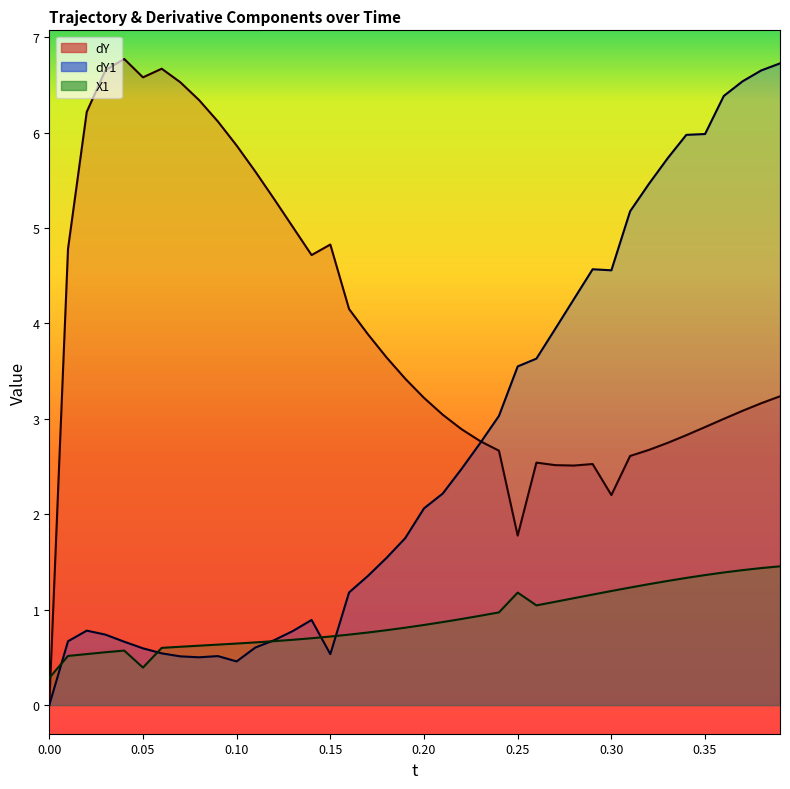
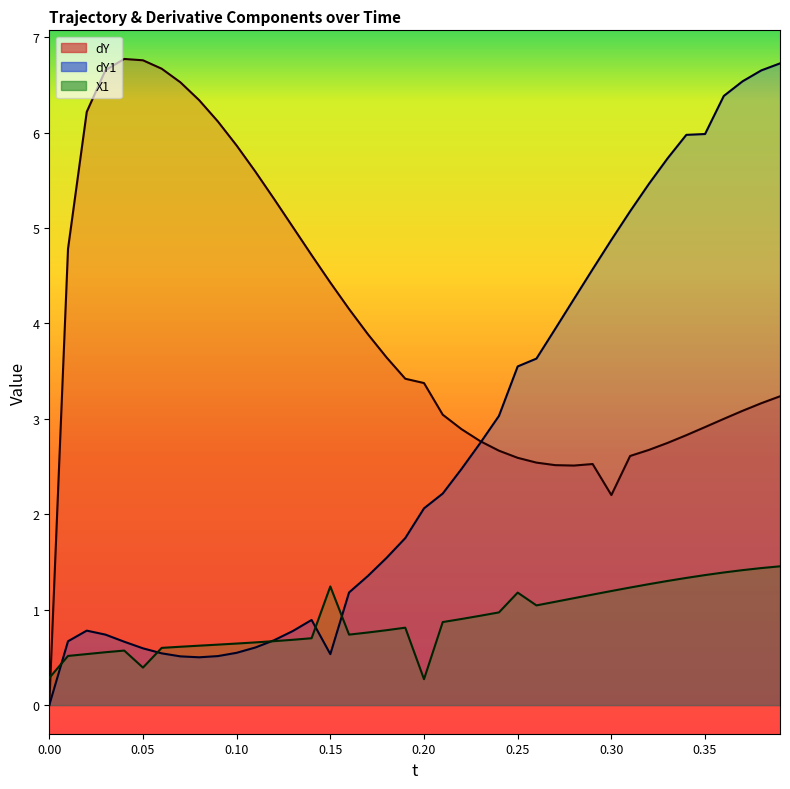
  {
    "dY": {
-     "0.05": 6.6,
+     "0.05": 6.8,
      "0.10": 5.9,
-     "0.15": 4.8,
-     "0.20": 3.2,
-     "0.25": 1.8,
+     "0.15": 4.4,
+     "0.20": 3.4,
+     "0.25": 2.6,
      "0.30": 2.2,
      "0.35": 2.9
    },
    "dY1": {
      "0.05": 0.6,
-     "0.10": 0.46,
+     "0.10": 0.55,
      "0.15": 0.5,
      "0.20": 2.1,
      "0.25": 3.5,
-     "0.30": 4.6,
+     "0.30": 4.9,
      "0.35": 6.0
    },
    "X1": {
      "0.00": 0.3,
      "0.05": 0.4,
      "0.10": 0.6,
-     "0.15": 0.7,
-     "0.20": 0.8,
+     "0.15": 1.2,
+     "0.20": 0.3,
      "0.25": 1.2,
      "0.30": 1.2,
      "0.35": 1.4
    }
  }
